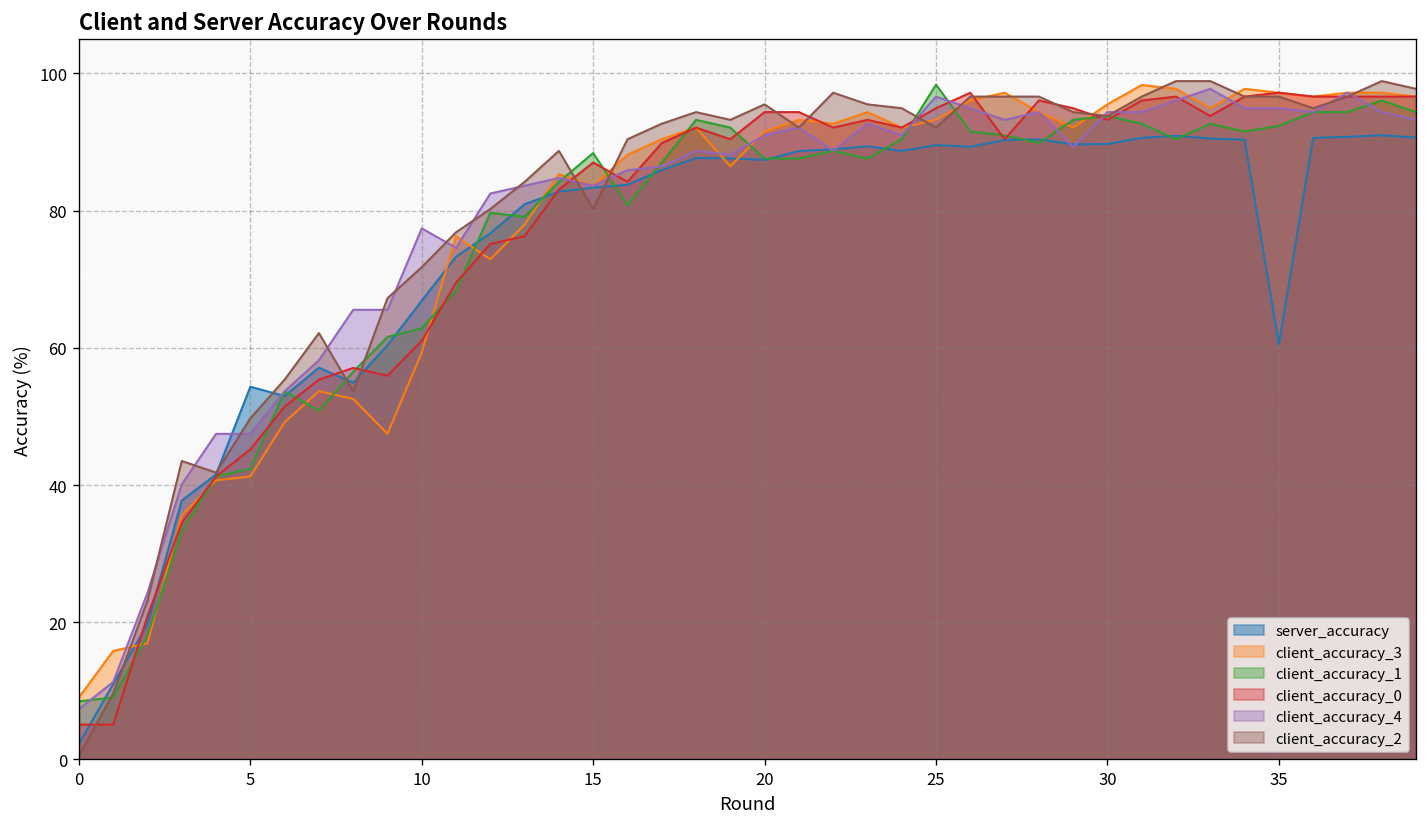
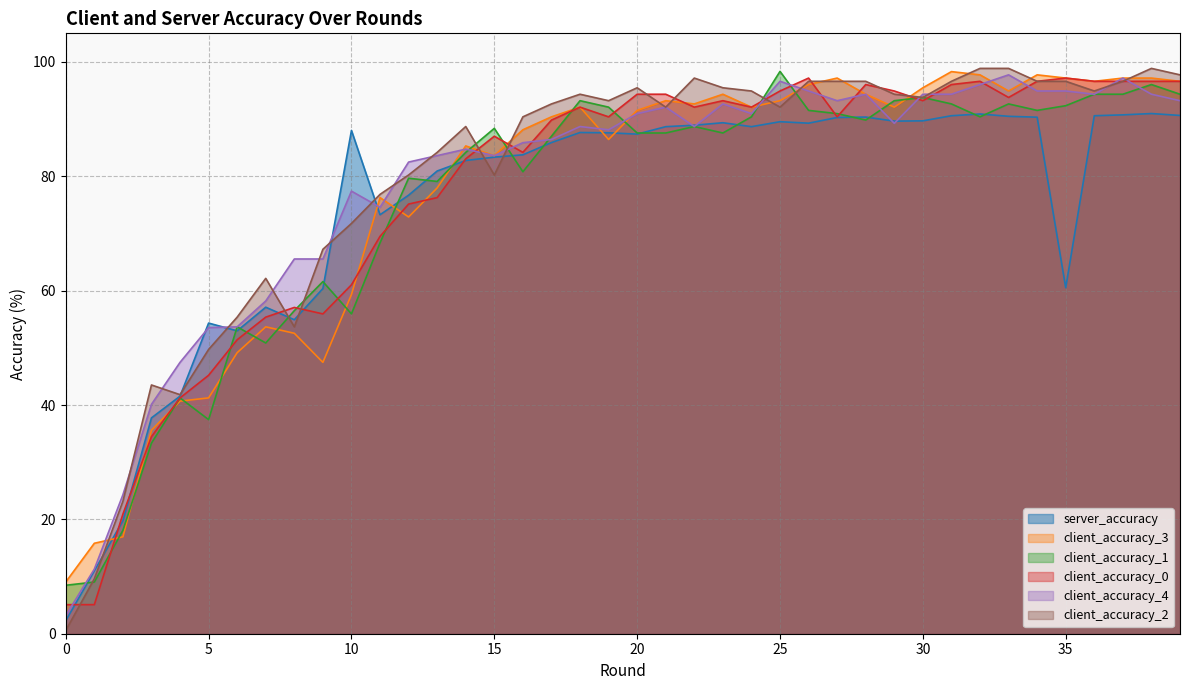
  {
    "server_accuracy": {
      "0": 2,
      "5": 54,
-     "10": 67,
+     "10": 88,
      "25": 90,
      "30": 90,
      "35": 61
    },
    "client_accuracy_1": {
      "0": 8,
-     "5": 42,
-     "10": 63,
+     "5": 37,
+     "10": 56,
      "15": 88,
      "25": 98,
      "35": 92
    },
    "client_accuracy_4": {
-     "0": 7,
-     "5": 47,
+     "0": 3,
+     "5": 54,
      "10": 77,
      "20": 91,
      "25": 97,
      "30": 94,
      "35": 95
    }
  }
